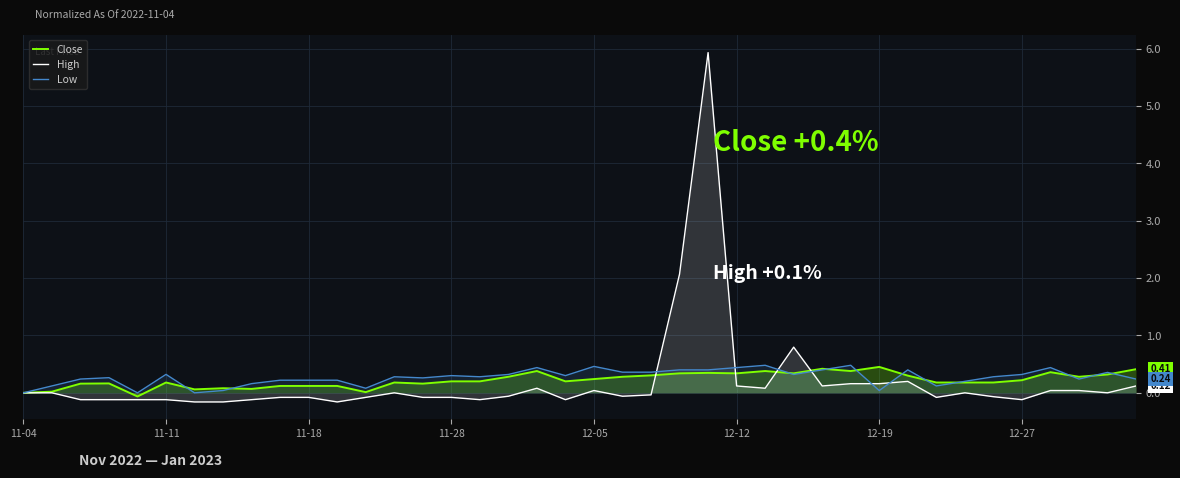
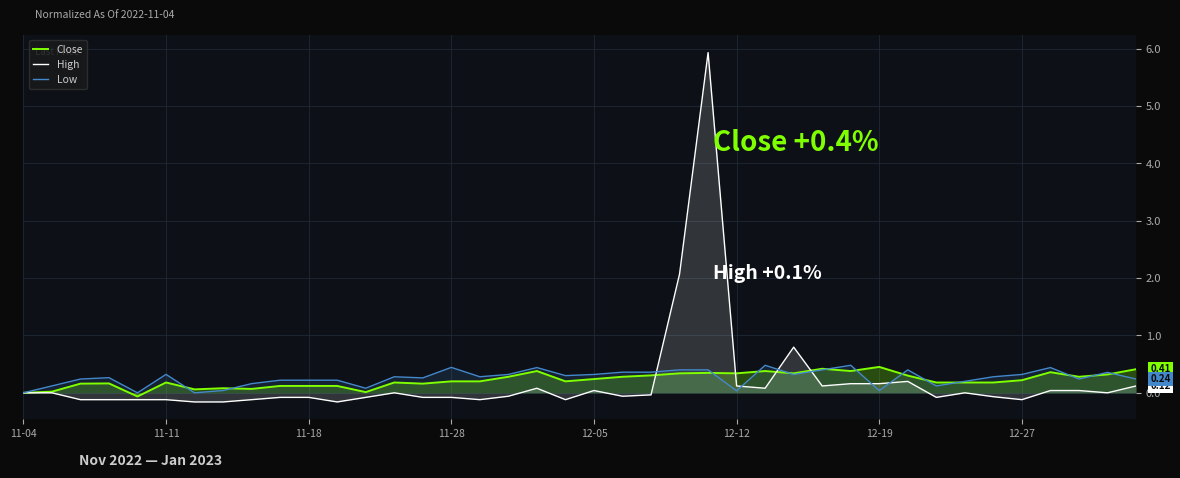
  {
    "Low": {
      "11-11": 0.3,
      "11-18": 0.2,
-     "11-28": 0.3,
-     "12-05": 0.5,
-     "12-12": 0.4,
+     "11-28": 0.4,
+     "12-05": 0.3,
+     "12-12": 0.0,
      "12-19": 0.0,
      "12-27": 0.3
    }
  }
